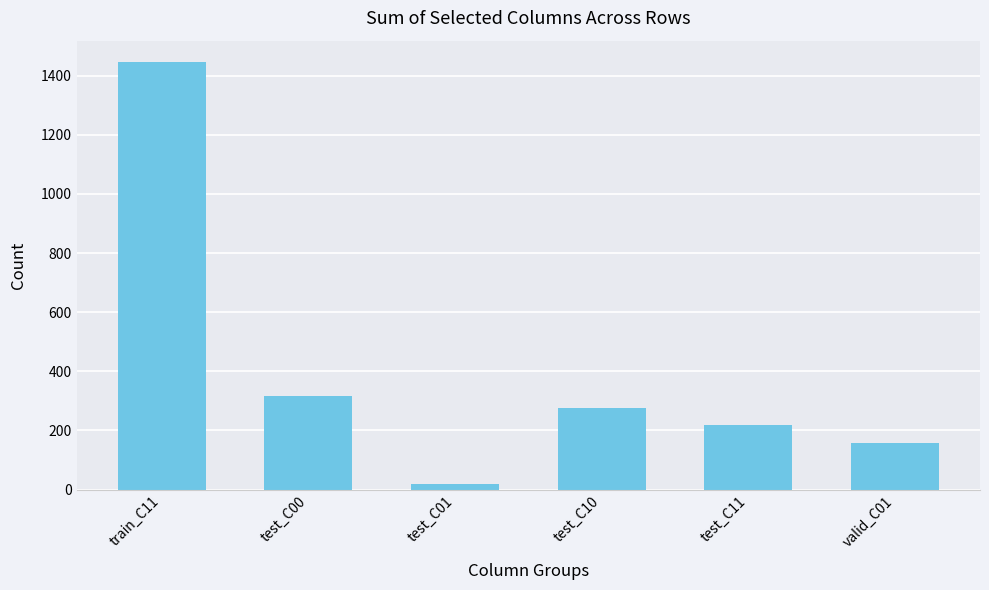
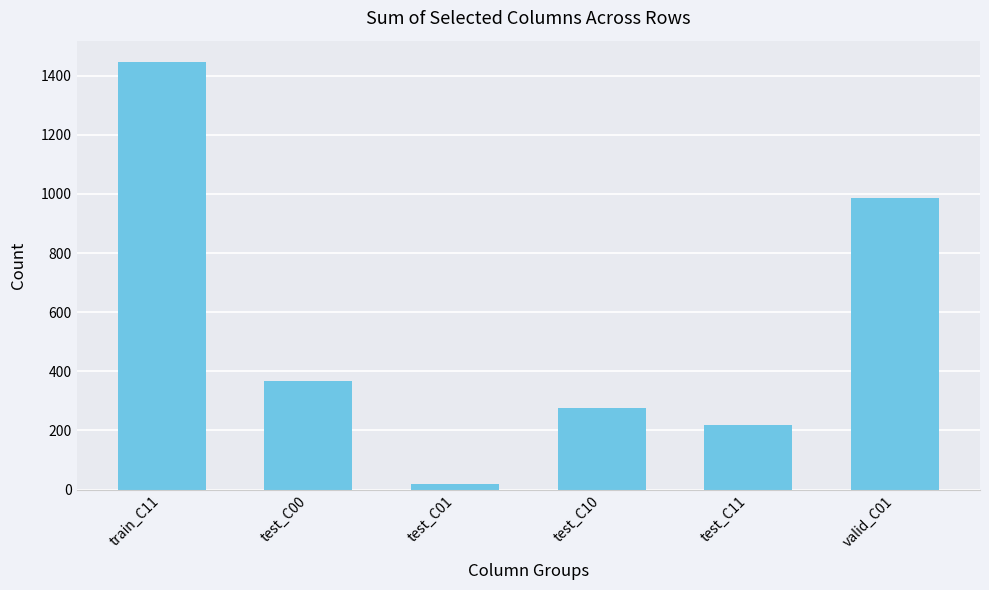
  {
    "train_C11": 1450,
-   "test_C00": 320,
+   "test_C00": 370,
    "test_C01": 20,
    "test_C10": 280,
    "test_C11": 220,
-   "valid_C01": 160
+   "valid_C01": 990
  }
